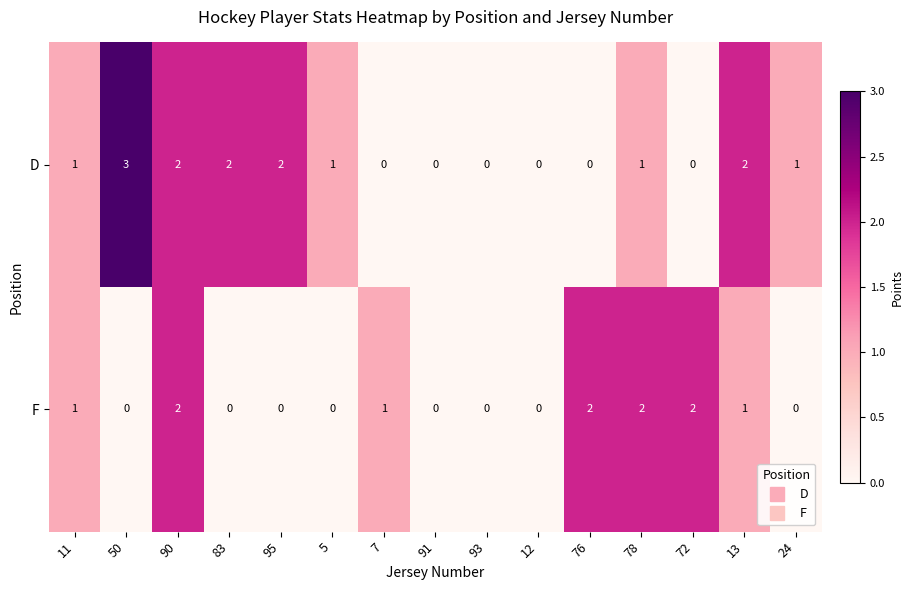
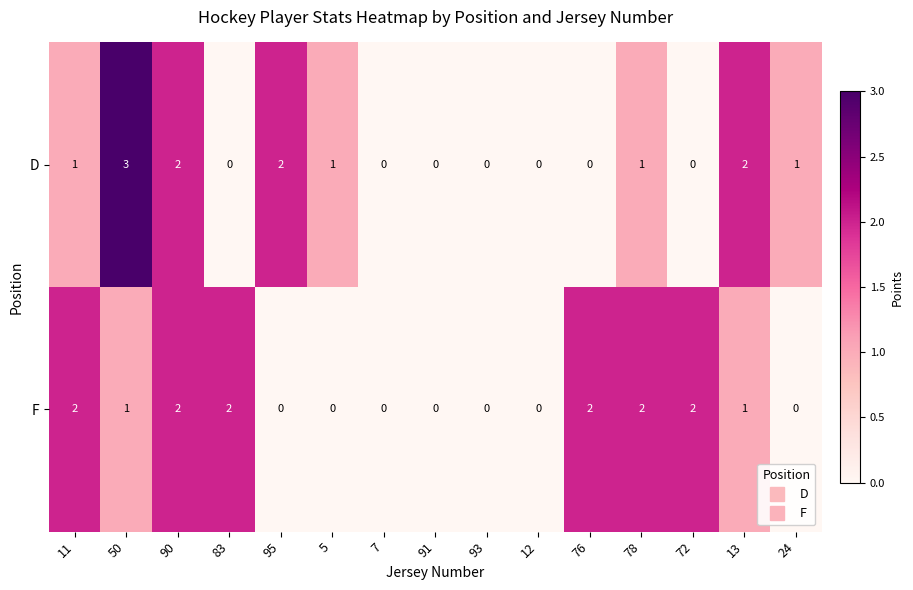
  {
    "D": {
      "11": 1,
      "50": 3,
      "90": 2,
-     "83": 2,
+     "83": 0,
      "95": 2,
      "5": 1,
      "7": 0,
      "91": 0,
      "93": 0,
      "12": 0,
      "76": 0,
      "78": 1,
      "72": 0,
      "13": 2,
      "24": 1
    },
    "F": {
-     "11": 1,
-     "50": 0,
+     "11": 2,
+     "50": 1,
      "90": 2,
-     "83": 0,
+     "83": 2,
      "95": 0,
      "5": 0,
-     "7": 1,
+     "7": 0,
      "91": 0,
      "93": 0,
      "12": 0,
      "76": 2,
      "78": 2,
      "72": 2,
      "13": 1,
      "24": 0
    }
  }
